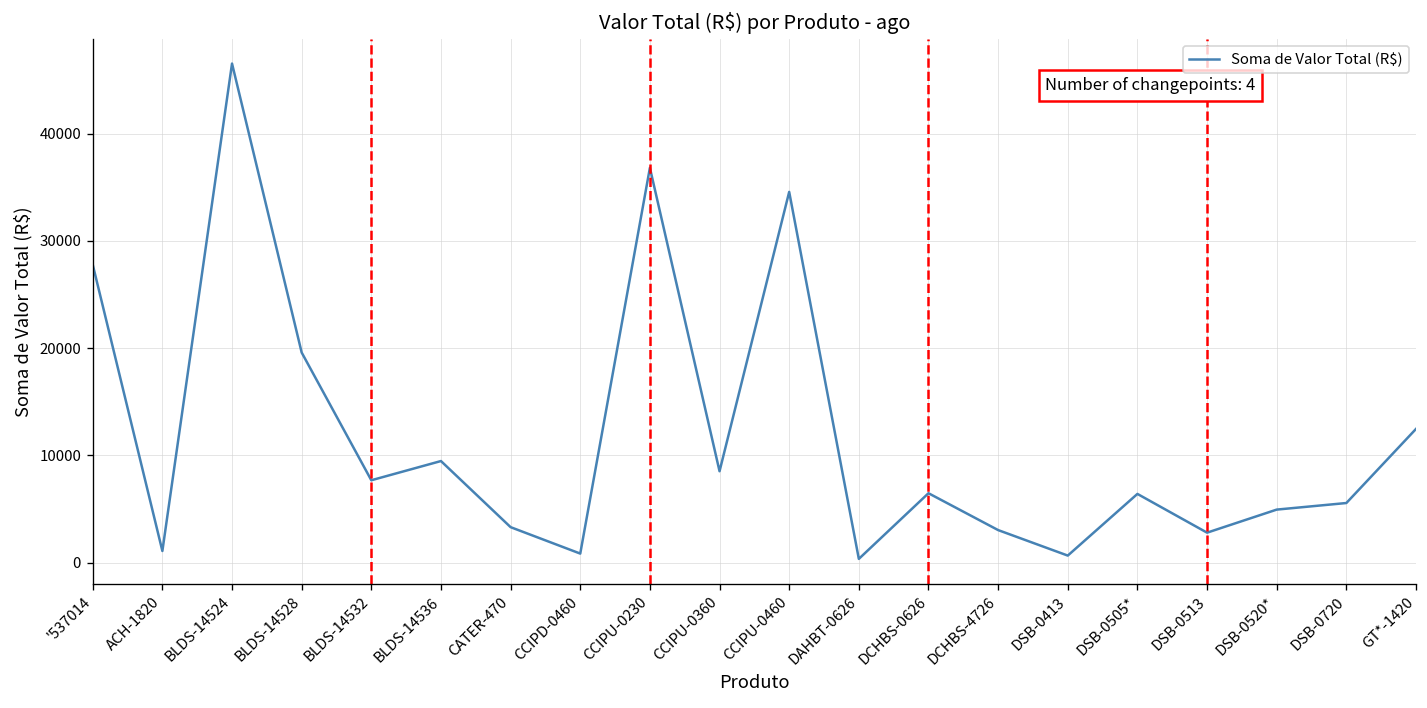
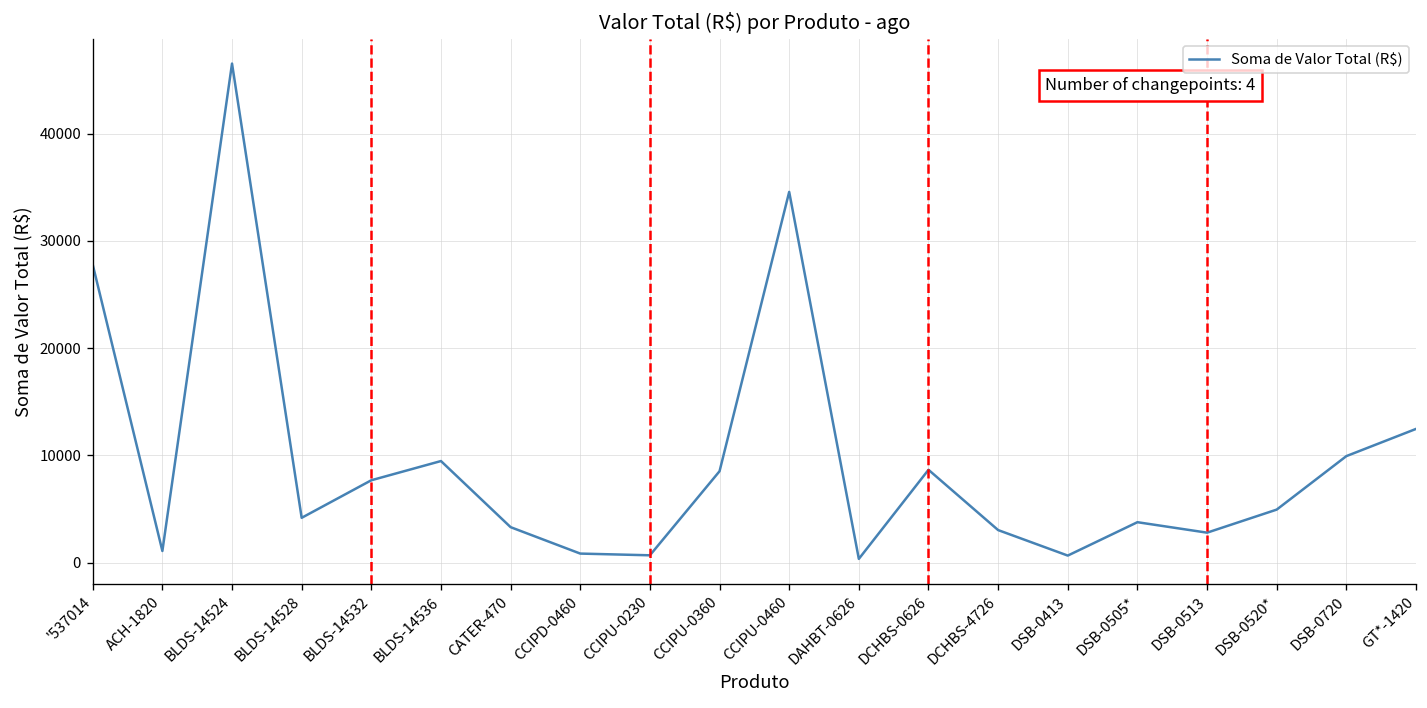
  {
    "'537014": 28000,
    "ACH-1820": 1000,
    "BLDS-14524": 47000,
-   "BLDS-14528": 20000,
+   "BLDS-14528": 4000,
    "BLDS-14532": 8000,
    "BLDS-14536": 9000,
    "CATER-470": 3000,
    "CCIPD-0460": 1000,
-   "CCIPU-0230": 37000,
+   "CCIPU-0230": 1000,
    "CCIPU-0360": 9000,
    "CCIPU-0460": 35000,
    "DAHBT-0626": 0,
-   "DCHBS-0626": 6000,
+   "DCHBS-0626": 9000,
    "DCHBS-4726": 3000,
    "DSB-0413": 1000,
-   "DSB-0505*": 6000,
+   "DSB-0505*": 4000,
    "DSB-0513": 3000,
    "DSB-0520*": 5000,
-   "DSB-0720": 6000,
+   "DSB-0720": 10000,
    "GT*-1420": 12000
  }
